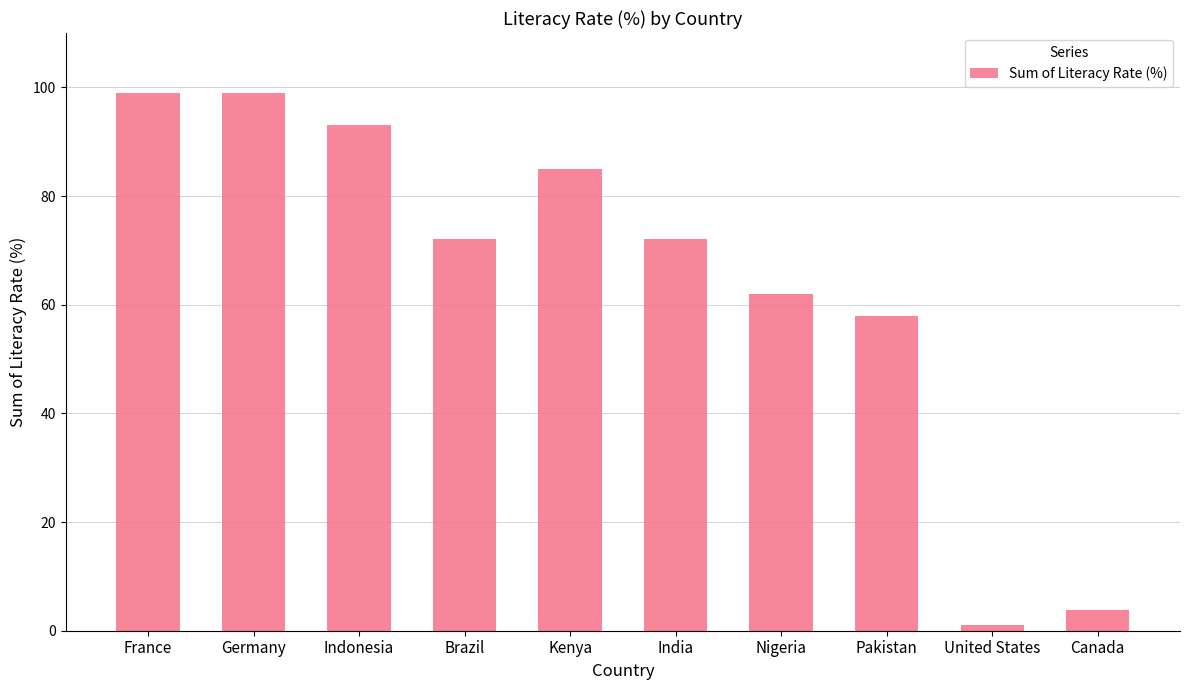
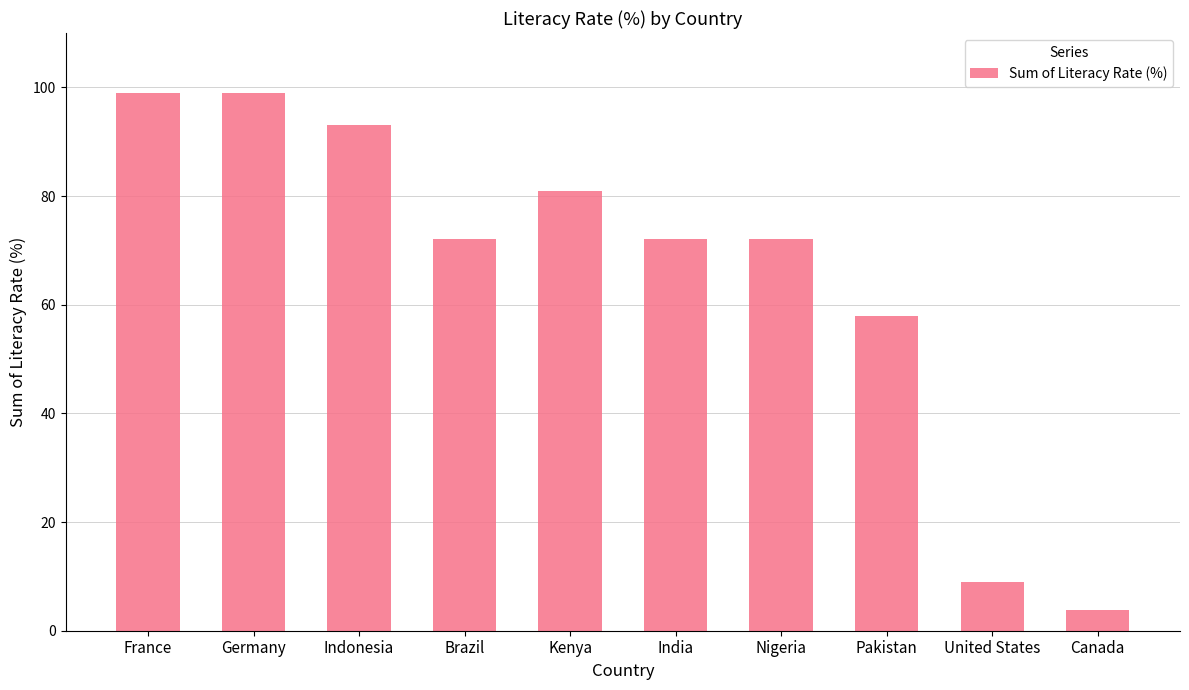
  {
    "France": 99,
    "Germany": 99,
    "Indonesia": 93,
    "Brazil": 72,
-   "Kenya": 85,
+   "Kenya": 81,
    "India": 72,
-   "Nigeria": 62,
+   "Nigeria": 72,
    "Pakistan": 58,
-   "United States": 1,
+   "United States": 9,
    "Canada": 4
  }
